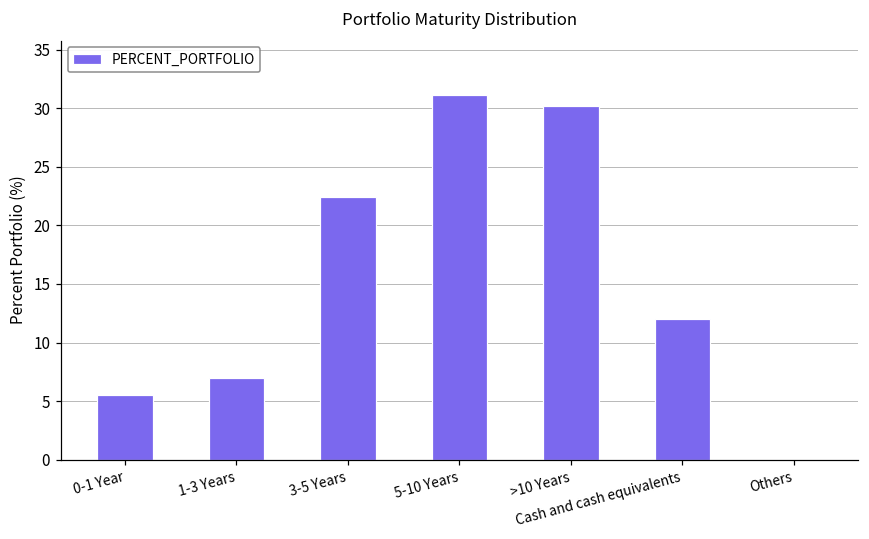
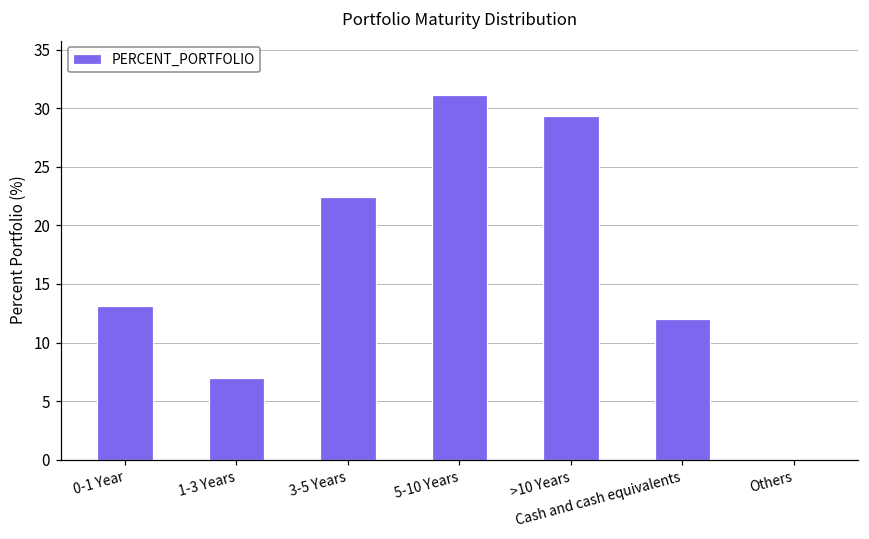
  {
-   "0-1 Year": 5.5,
+   "0-1 Year": 13.1,
    "1-3 Years": 7.0,
    "3-5 Years": 22.4,
    "5-10 Years": 31.1,
-   ">10 Years": 30.2,
+   ">10 Years": 29.3,
    "Cash and cash equivalents": 12.0,
    "Others": 0.0
  }
